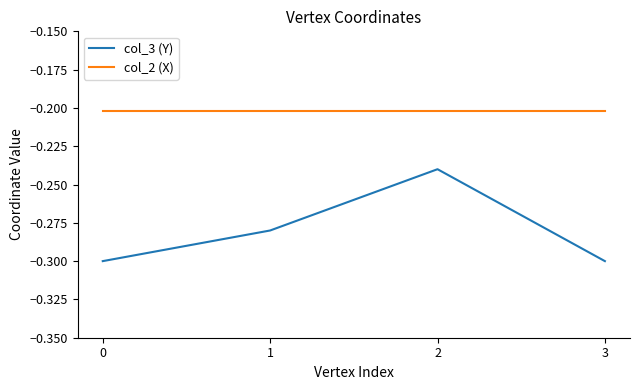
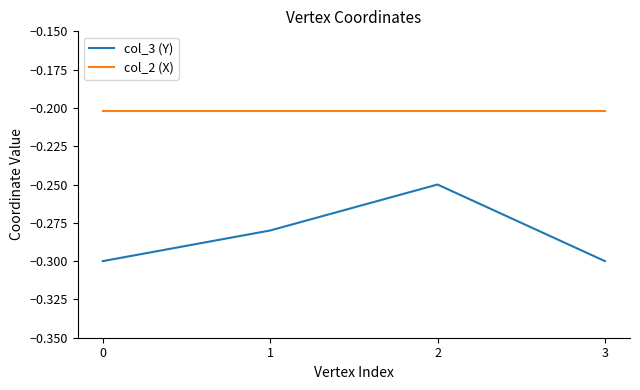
  {
    "col_3 (Y)": {
      "0": -0.30,
      "1": -0.28,
-     "2": -0.24,
+     "2": -0.25,
      "3": -0.30
    },
    "col_2 (X)": {
      "0": -0.202,
      "1": -0.202,
      "2": -0.202,
      "3": -0.202
    }
  }
